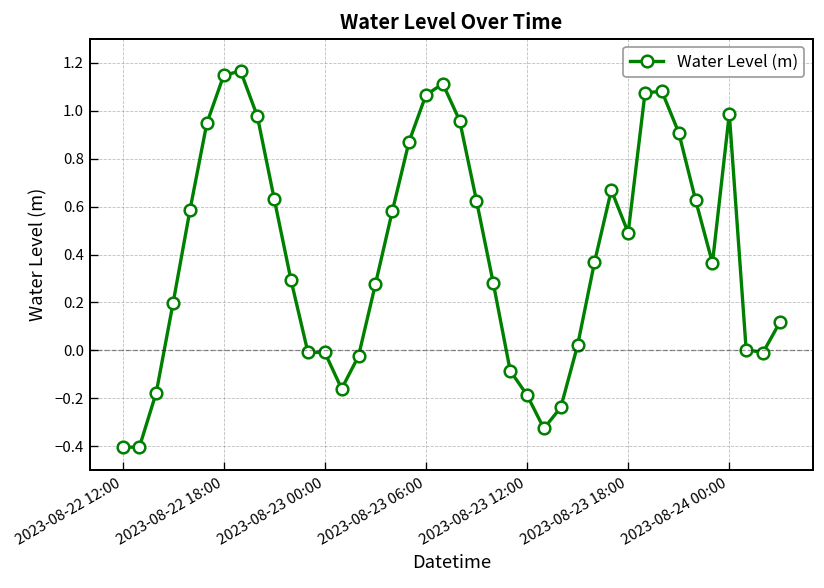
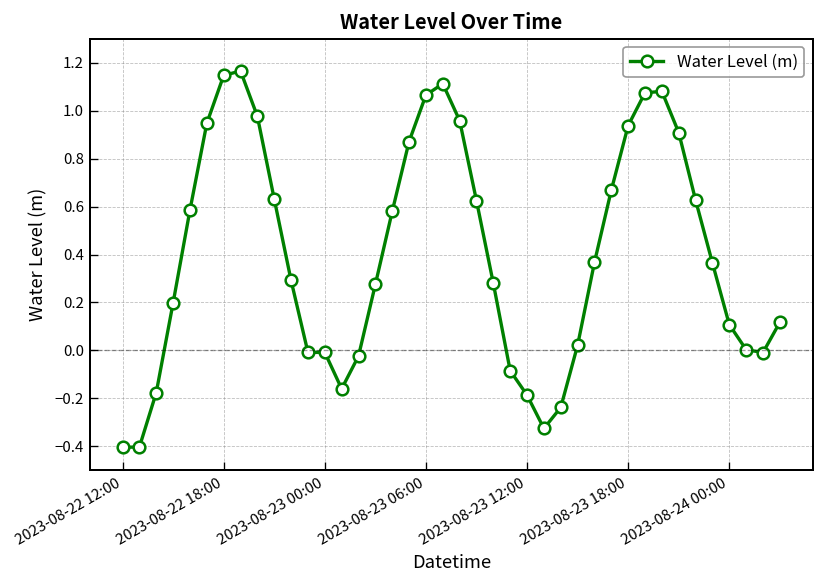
  {
    "2023-08-22 12:00": -0.40,
    "2023-08-22 18:00": 1.15,
    "2023-08-23 00:00": -0.01,
    "2023-08-23 06:00": 1.07,
    "2023-08-23 12:00": -0.19,
-   "2023-08-23 18:00": 0.49,
-   "2023-08-24 00:00": 0.99
+   "2023-08-23 18:00": 0.94,
+   "2023-08-24 00:00": 0.11
  }
